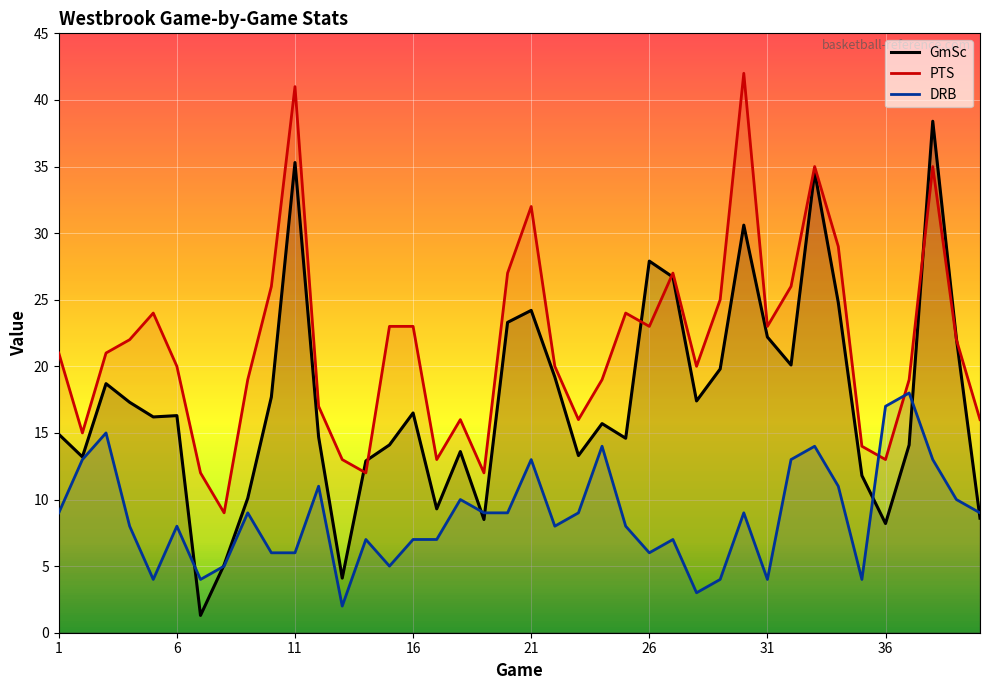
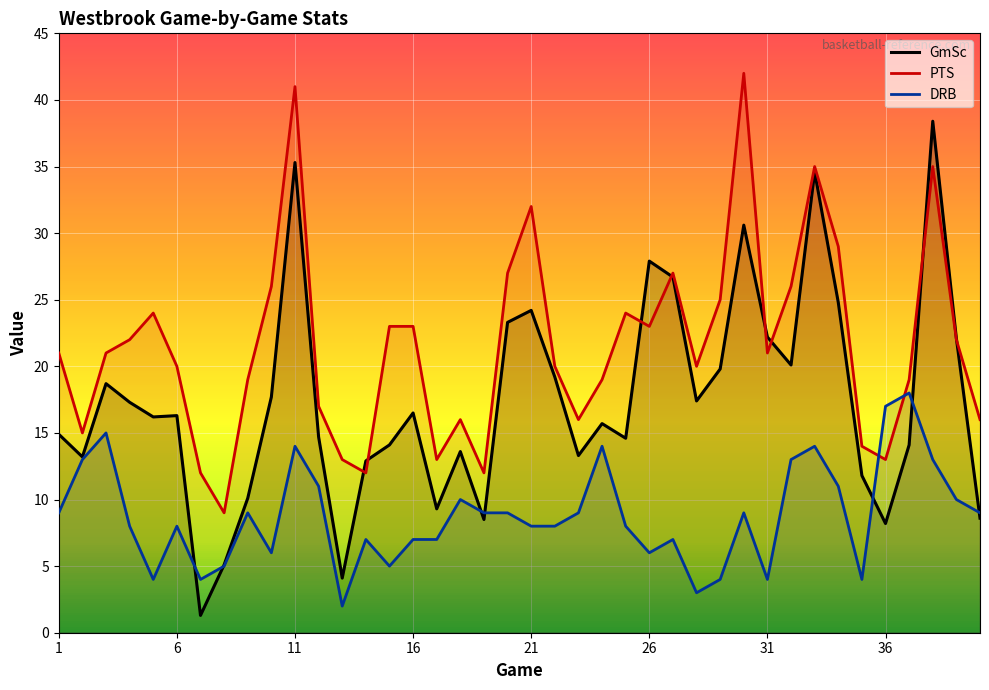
  {
    "GmSc": {
      "1": 15,
      "6": 16.3,
      "11": 35.3,
      "16": 16.5,
      "21": 24.2,
      "26": 28,
      "31": 22.2,
      "36": 8.2
    },
    "PTS": {
      "1": 21,
      "6": 20,
      "11": 41,
      "16": 23,
      "21": 32,
      "26": 23,
-     "31": 23,
+     "31": 21,
      "36": 13
    },
    "DRB": {
      "1": 9,
      "6": 8,
-     "11": 6,
+     "11": 14,
      "16": 7,
-     "21": 13,
+     "21": 8,
      "26": 6,
      "31": 4,
      "36": 17
    }
  }
